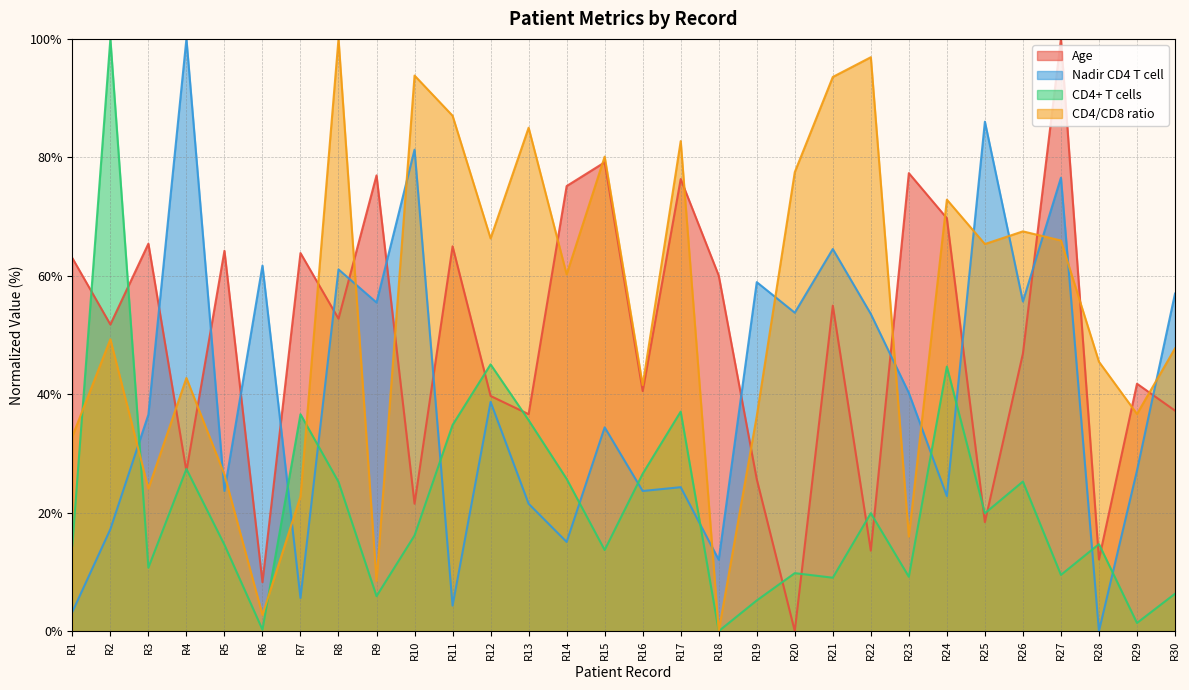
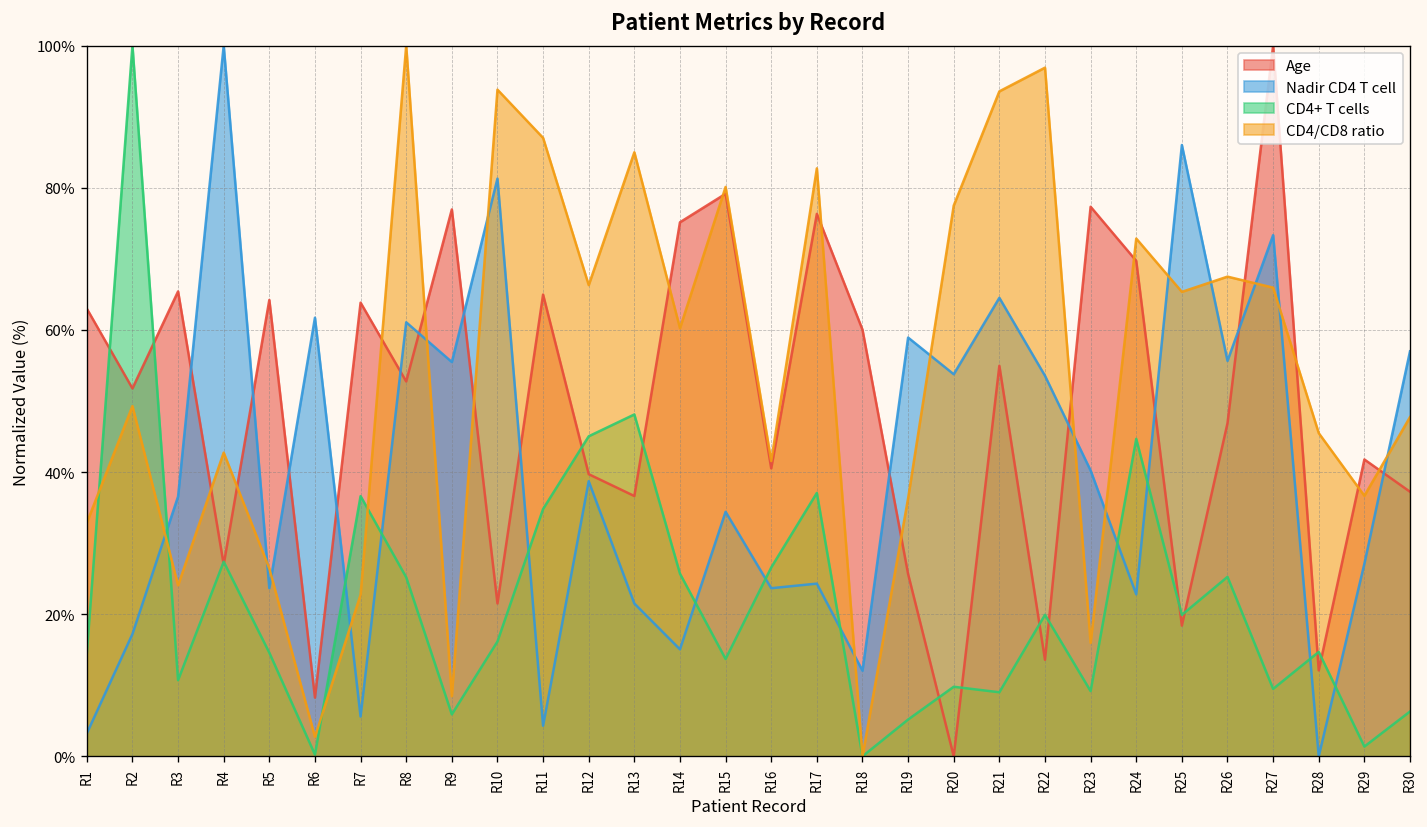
  {
    "Age": {
      "R1": "63%",
      "R2": "52%",
      "R3": "65%",
      "R5": "64%",
      "R6": "8%",
      "R7": "64%",
      "R8": "53%",
      "R9": "77%",
      "R10": "22%",
      "R11": "65%",
      "R12": "40%",
      "R13": "37%",
      "R14": "75%",
      "R15": "79%",
      "R16": "41%",
      "R17": "76%",
      "R18": "60%",
      "R19": "26%",
      "R20": "0%",
      "R21": "55%",
      "R22": "14%",
      "R23": "77%",
      "R24": "70%",
      "R25": "18%",
      "R26": "47%",
      "R27": "100%",
      "R28": "12%",
      "R29": "42%",
      "R30": "37%"
    },
    "Nadir CD4 T cell": {
      "R1": "3%",
      "R2": "17%",
      "R3": "37%",
      "R4": "100%",
      "R5": "24%",
      "R6": "62%",
      "R7": "6%",
      "R8": "61%",
      "R9": "55%",
      "R10": "81%",
      "R11": "4%",
      "R12": "39%",
      "R13": "22%",
      "R14": "15%",
      "R15": "34%",
      "R16": "24%",
      "R17": "24%",
      "R18": "12%",
      "R19": "59%",
      "R20": "54%",
      "R21": "65%",
      "R22": "54%",
      "R23": "40%",
      "R24": "23%",
      "R25": "86%",
      "R26": "56%",
-     "R27": "77%",
+     "R27": "73%",
      "R28": "0%",
      "R29": "27%",
      "R30": "57%"
    },
    "CD4+ T cells": {
      "R1": "14%",
      "R2": "100%",
      "R3": "11%",
      "R5": "15%",
      "R6": "0%",
      "R7": "37%",
      "R8": "25%",
      "R9": "6%",
      "R10": "16%",
      "R11": "35%",
      "R12": "45%",
-     "R13": "36%",
+     "R13": "48%",
      "R14": "26%",
      "R15": "14%",
      "R16": "27%",
      "R17": "37%",
      "R19": "5%",
      "R20": "10%",
      "R21": "9%",
      "R22": "20%",
      "R23": "9%",
      "R24": "45%",
      "R25": "20%",
      "R26": "25%",
      "R27": "9%",
      "R28": "15%",
      "R29": "1%",
      "R30": "6%"
    },
    "CD4/CD8 ratio": {
      "R1": "33%",
      "R2": "49%",
      "R3": "24%",
      "R4": "43%",
      "R5": "26%",
      "R6": "3%",
      "R7": "23%",
      "R8": "100%",
      "R9": "8%",
      "R10": "94%",
      "R11": "87%",
      "R12": "66%",
      "R13": "85%",
      "R14": "60%",
      "R15": "80%",
      "R16": "42%",
      "R17": "83%",
      "R19": "36%",
      "R20": "77%",
      "R21": "94%",
      "R22": "97%",
      "R23": "16%",
      "R24": "73%",
      "R25": "65%",
      "R26": "67%",
      "R27": "66%",
      "R28": "45%",
      "R29": "37%",
      "R30": "48%"
    }
  }
